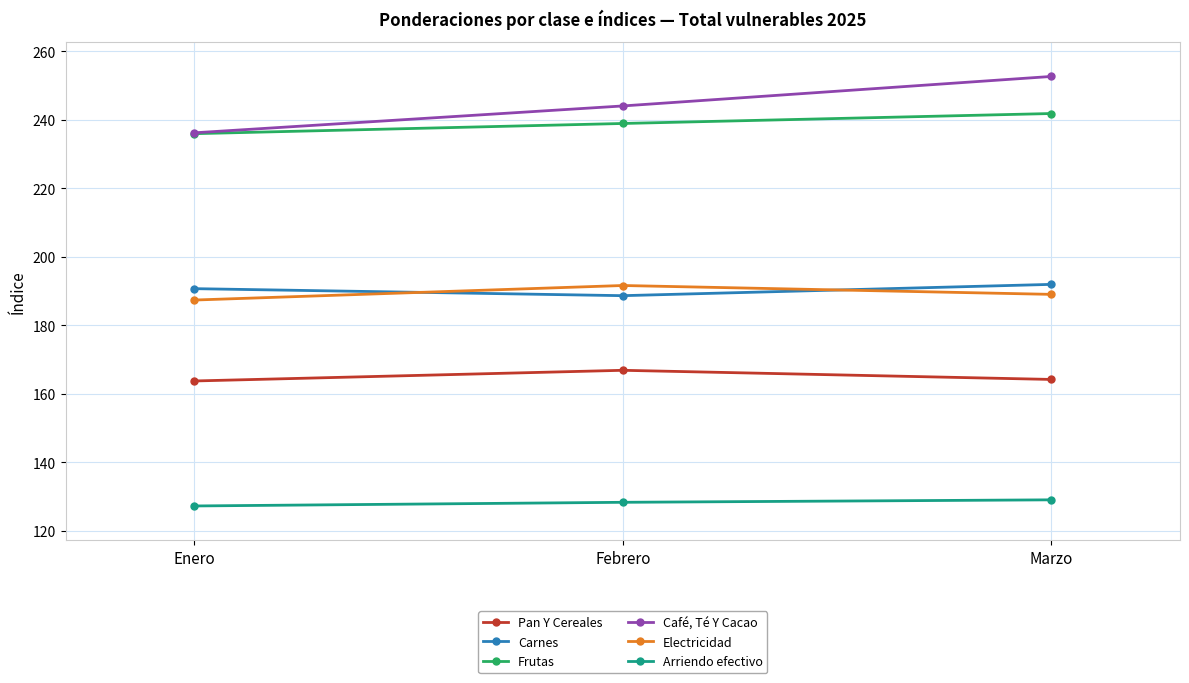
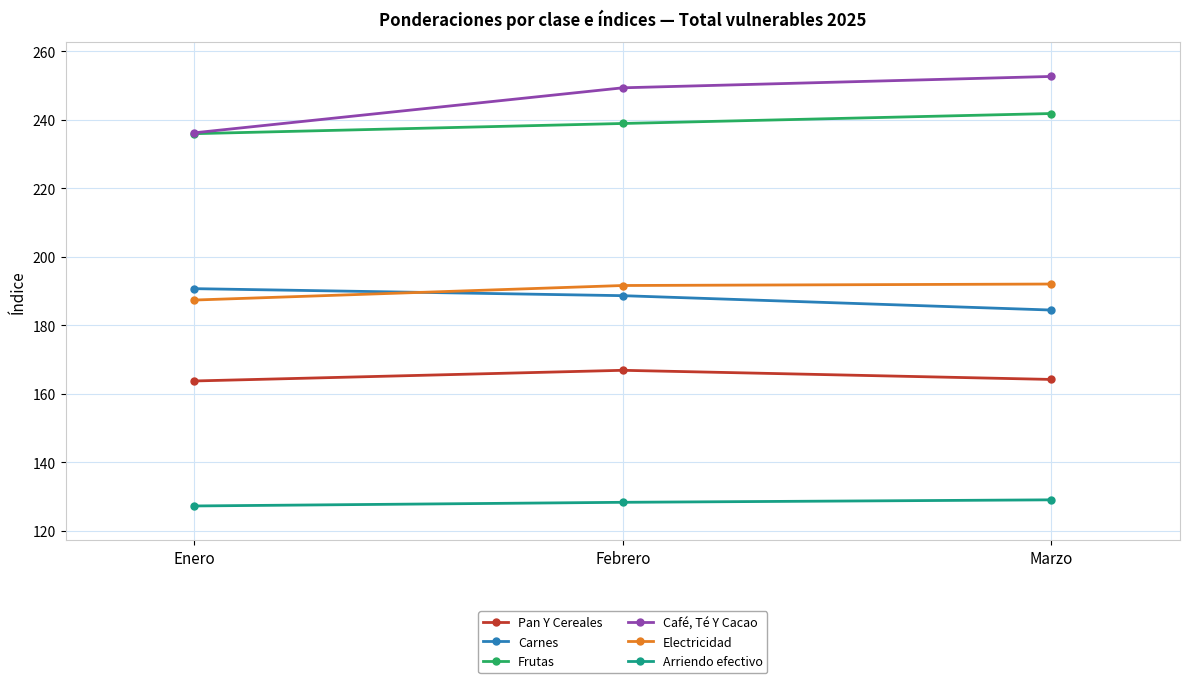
  {
    "Pan Y Cereales": {
      "Enero": 164,
      "Febrero": 167,
      "Marzo": 164
    },
    "Carnes": {
      "Enero": 191,
      "Febrero": 189,
-     "Marzo": 192
+     "Marzo": 184
    },
    "Café, Té Y Cacao": {
-     "Febrero": 244,
+     "Febrero": 249,
      "Marzo": 253
    },
    "Electricidad": {
      "Enero": 187,
      "Febrero": 192,
-     "Marzo": 189
+     "Marzo": 192
    }
  }
